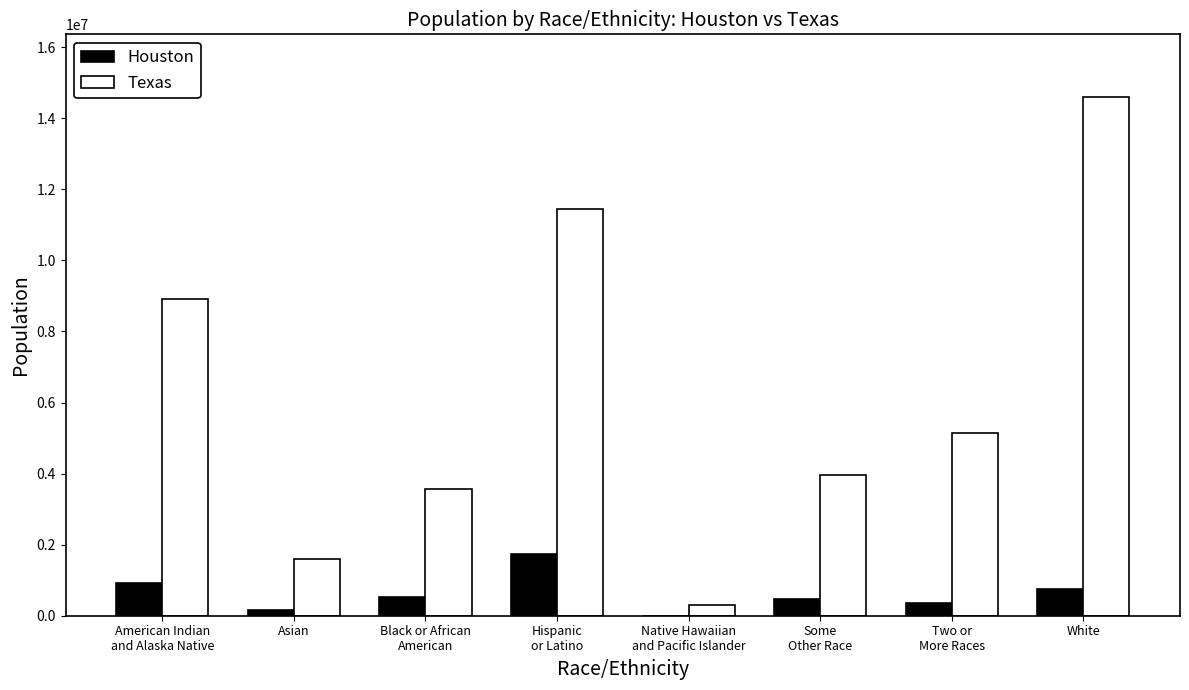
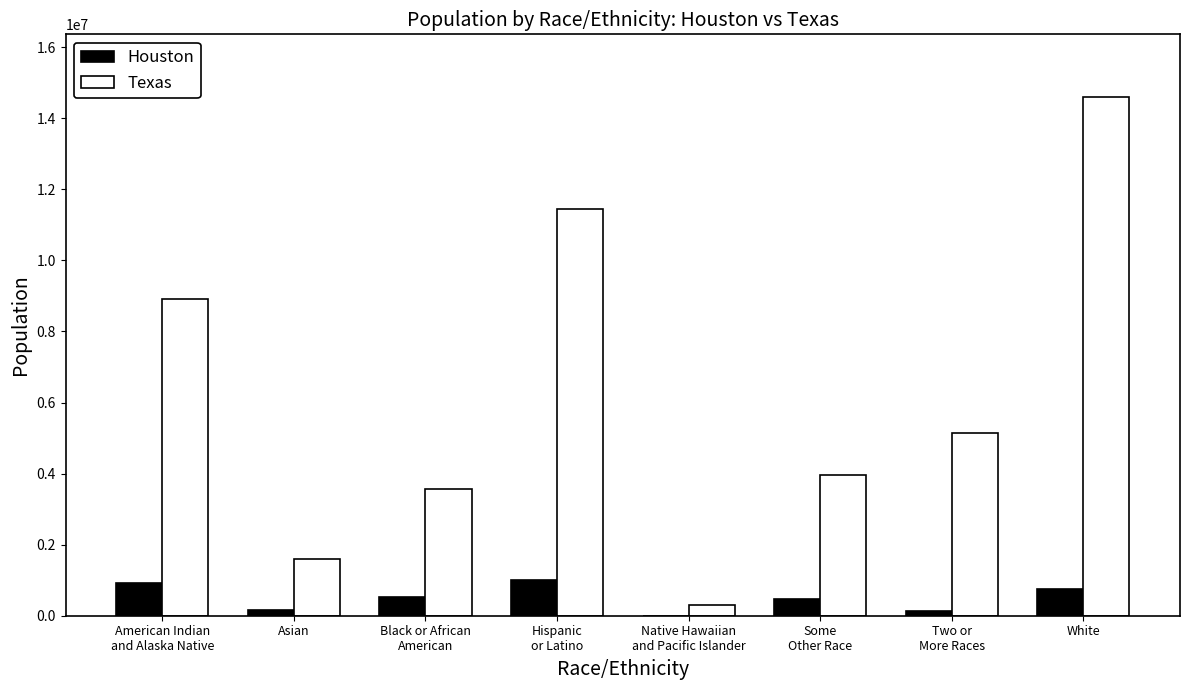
  {
    "Houston": {
      "American Indian and Alaska Native": 900000,
      "Asian": 200000,
      "Black or African American": 500000,
-     "Hispanic or Latino": 1700000,
+     "Hispanic or Latino": 1000000,
      "Some Other Race": 500000,
-     "Two or More Races": 400000,
+     "Two or More Races": 100000,
      "White": 700000
    },
    "Texas": {
      "American Indian and Alaska Native": 8900000,
      "Asian": 1600000,
      "Black or African American": 3600000,
      "Hispanic or Latino": 11400000,
      "Native Hawaiian and Pacific Islander": 300000,
      "Some Other Race": 4000000,
      "Two or More Races": 5100000,
      "White": 14600000
    }
  }
